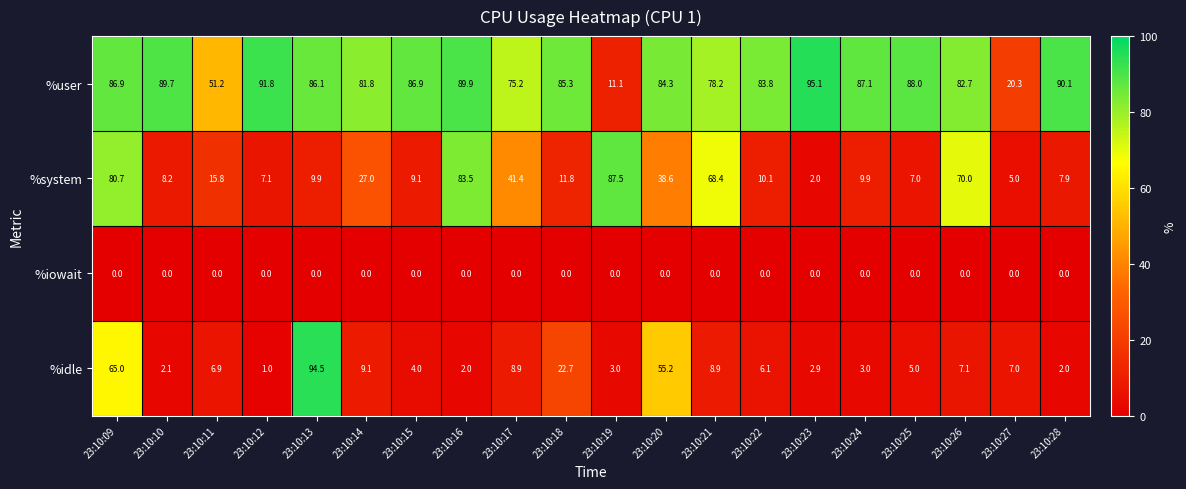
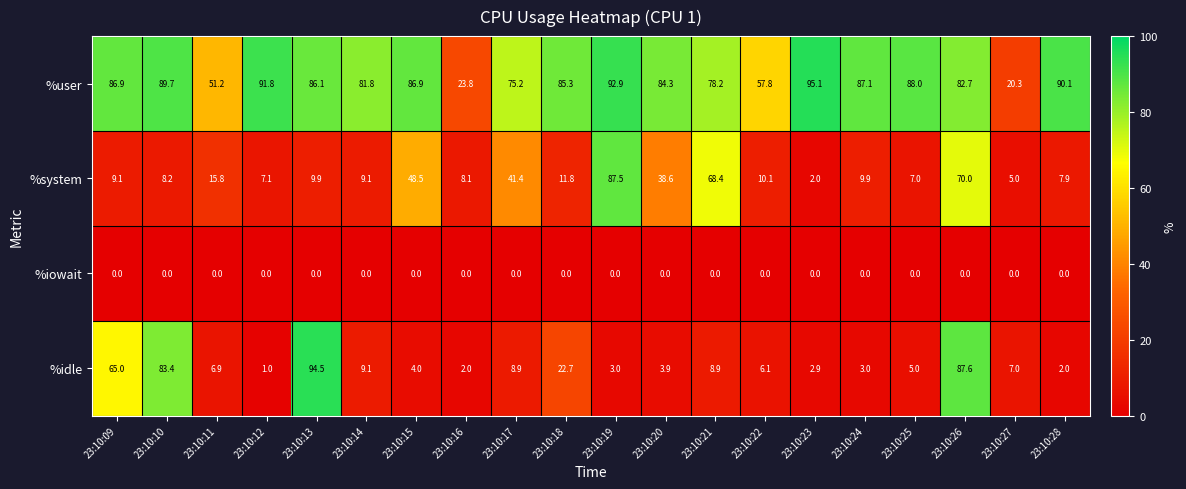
  {
    "%user": {
      "23:10:09": 86.9,
      "23:10:10": 89.7,
      "23:10:11": 51.2,
      "23:10:12": 91.8,
      "23:10:13": 86.1,
      "23:10:14": 81.8,
      "23:10:15": 86.9,
-     "23:10:16": 89.9,
+     "23:10:16": 23.8,
      "23:10:17": 75.2,
      "23:10:18": 85.3,
-     "23:10:19": 11.1,
+     "23:10:19": 92.9,
      "23:10:20": 84.3,
      "23:10:21": 78.2,
-     "23:10:22": 83.8,
+     "23:10:22": 57.8,
      "23:10:23": 95.1,
      "23:10:24": 87.1,
      "23:10:25": 88.0,
      "23:10:26": 82.7,
      "23:10:27": 20.3,
      "23:10:28": 90.1
    },
    "%system": {
-     "23:10:09": 80.7,
+     "23:10:09": 9.1,
      "23:10:10": 8.2,
      "23:10:11": 15.8,
      "23:10:12": 7.1,
      "23:10:13": 9.9,
-     "23:10:14": 27.0,
-     "23:10:15": 9.1,
-     "23:10:16": 83.5,
+     "23:10:14": 9.1,
+     "23:10:15": 48.5,
+     "23:10:16": 8.1,
      "23:10:17": 41.4,
      "23:10:18": 11.8,
      "23:10:19": 87.5,
      "23:10:20": 38.6,
      "23:10:21": 68.4,
      "23:10:22": 10.1,
      "23:10:23": 2.0,
      "23:10:24": 9.9,
      "23:10:25": 7.0,
      "23:10:26": 70.0,
      "23:10:27": 5.0,
      "23:10:28": 7.9
    },
    "%iowait": {
      "23:10:09": 0.0,
      "23:10:10": 0.0,
      "23:10:11": 0.0,
      "23:10:12": 0.0,
      "23:10:13": 0.0,
      "23:10:14": 0.0,
      "23:10:15": 0.0,
      "23:10:16": 0.0,
      "23:10:17": 0.0,
      "23:10:18": 0.0,
      "23:10:19": 0.0,
      "23:10:20": 0.0,
      "23:10:21": 0.0,
      "23:10:22": 0.0,
      "23:10:23": 0.0,
      "23:10:24": 0.0,
      "23:10:25": 0.0,
      "23:10:26": 0.0,
      "23:10:27": 0.0,
      "23:10:28": 0.0
    },
    "%idle": {
      "23:10:09": 65.0,
-     "23:10:10": 2.1,
+     "23:10:10": 83.4,
      "23:10:11": 6.9,
      "23:10:12": 1.0,
      "23:10:13": 94.5,
      "23:10:14": 9.1,
      "23:10:15": 4.0,
      "23:10:16": 2.0,
      "23:10:17": 8.9,
      "23:10:18": 22.7,
      "23:10:19": 3.0,
-     "23:10:20": 55.2,
+     "23:10:20": 3.9,
      "23:10:21": 8.9,
      "23:10:22": 6.1,
      "23:10:23": 2.9,
      "23:10:24": 3.0,
      "23:10:25": 5.0,
-     "23:10:26": 7.1,
+     "23:10:26": 87.6,
      "23:10:27": 7.0,
      "23:10:28": 2.0
    }
  }
